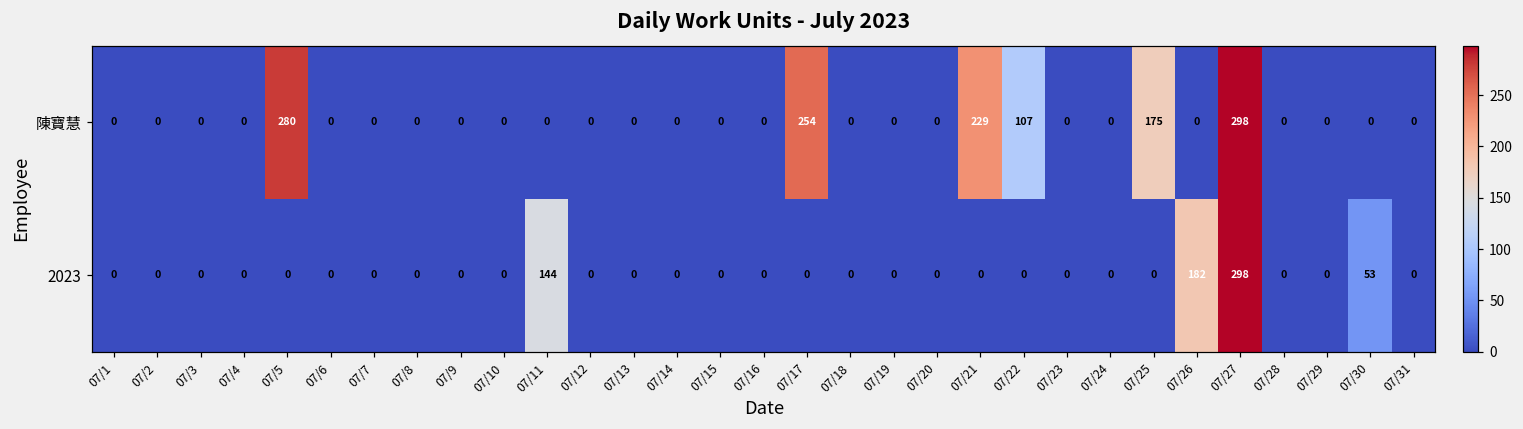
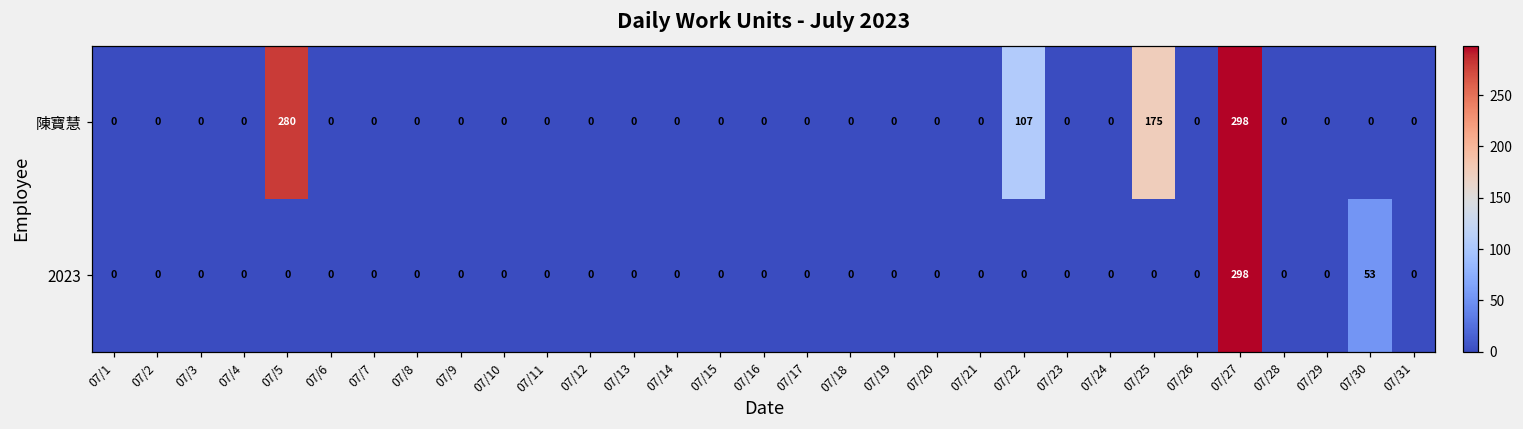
  {
    "陳寶慧": {
      "07/1": 0,
      "07/2": 0,
      "07/3": 0,
      "07/4": 0,
      "07/5": 280,
      "07/6": 0,
      "07/7": 0,
      "07/8": 0,
      "07/9": 0,
      "07/10": 0,
      "07/11": 0,
      "07/12": 0,
      "07/13": 0,
      "07/14": 0,
      "07/15": 0,
      "07/16": 0,
-     "07/17": 254,
+     "07/17": 0,
      "07/18": 0,
      "07/19": 0,
      "07/20": 0,
-     "07/21": 229,
+     "07/21": 0,
      "07/22": 107,
      "07/23": 0,
      "07/24": 0,
      "07/25": 175,
      "07/26": 0,
      "07/27": 298,
      "07/28": 0,
      "07/29": 0,
      "07/30": 0,
      "07/31": 0
    },
    "2023": {
      "07/1": 0,
      "07/2": 0,
      "07/3": 0,
      "07/4": 0,
      "07/5": 0,
      "07/6": 0,
      "07/7": 0,
      "07/8": 0,
      "07/9": 0,
      "07/10": 0,
-     "07/11": 144,
+     "07/11": 0,
      "07/12": 0,
      "07/13": 0,
      "07/14": 0,
      "07/15": 0,
      "07/16": 0,
      "07/17": 0,
      "07/18": 0,
      "07/19": 0,
      "07/20": 0,
      "07/21": 0,
      "07/22": 0,
      "07/23": 0,
      "07/24": 0,
      "07/25": 0,
-     "07/26": 182,
+     "07/26": 0,
      "07/27": 298,
      "07/28": 0,
      "07/29": 0,
      "07/30": 53,
      "07/31": 0
    }
  }
